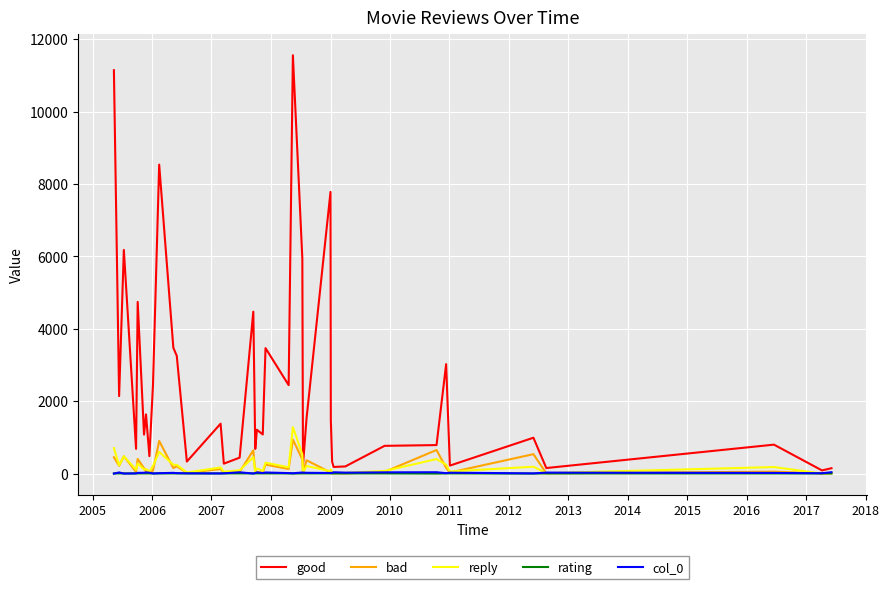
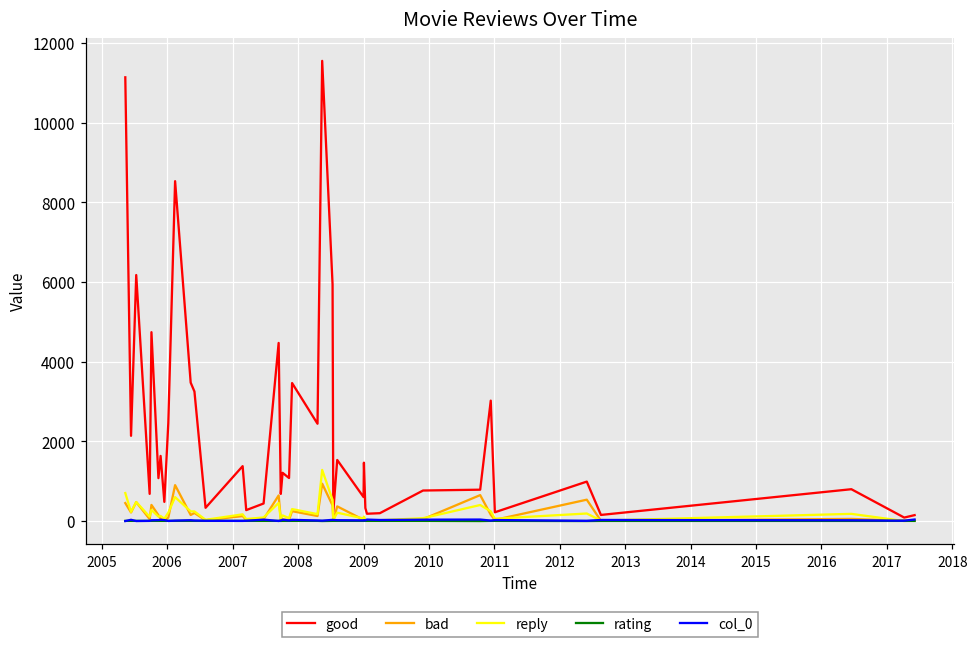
  {
    "good": {
-     "2009": 7800
+     "2009": 600
    }
  }
